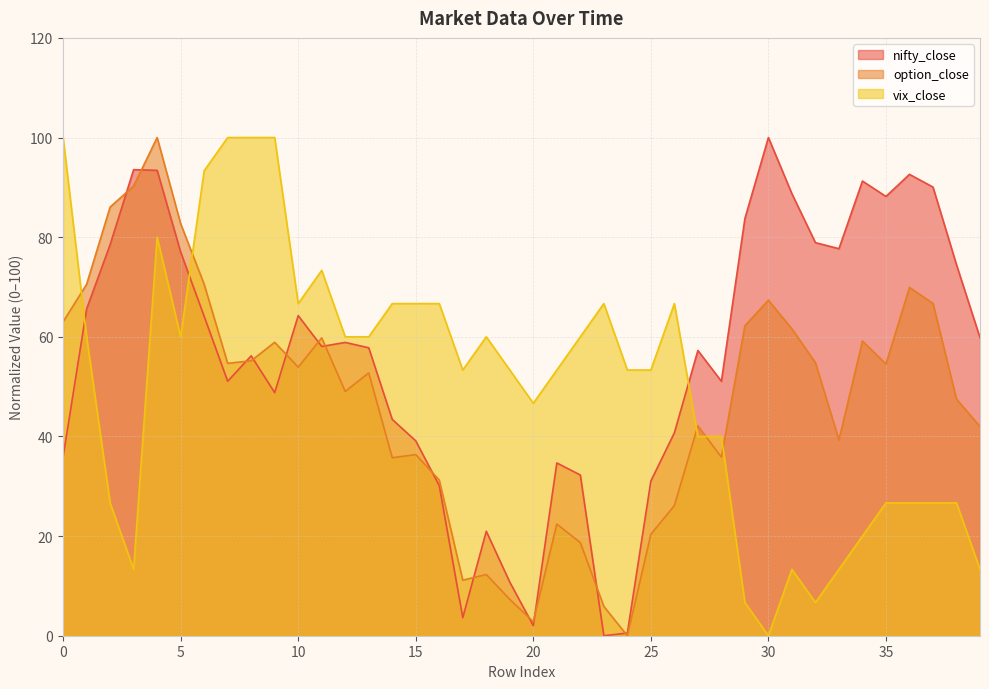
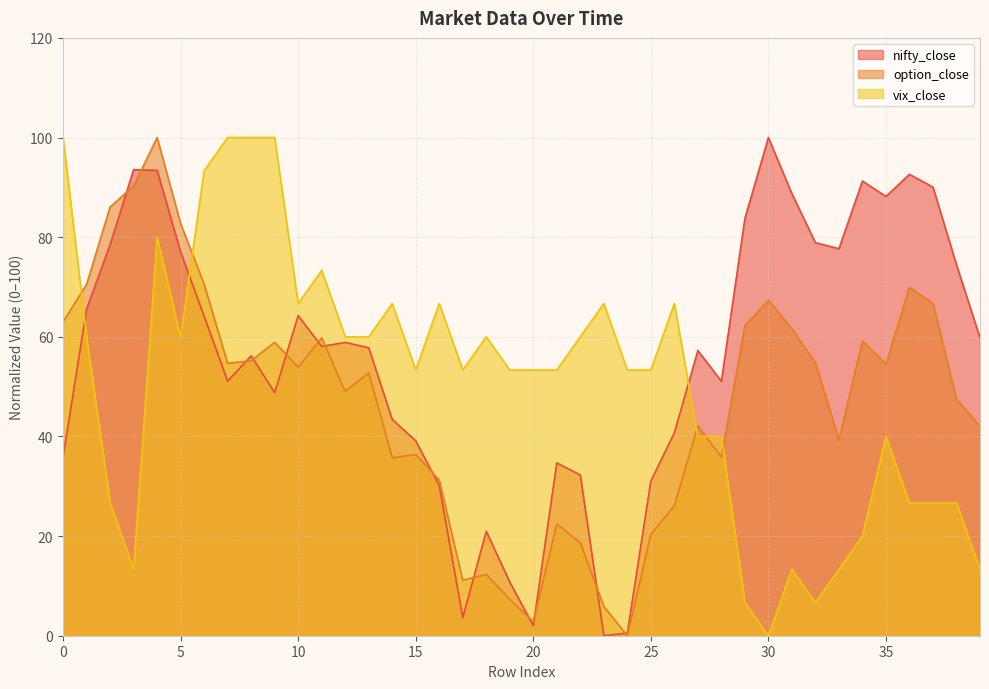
  {
    "vix_close": {
      "0": 100,
      "5": 60,
      "10": 67,
-     "15": 67,
-     "20": 47,
+     "15": 53,
+     "20": 53,
      "25": 53,
      "30": 0,
-     "35": 27
+     "35": 40
    }
  }
